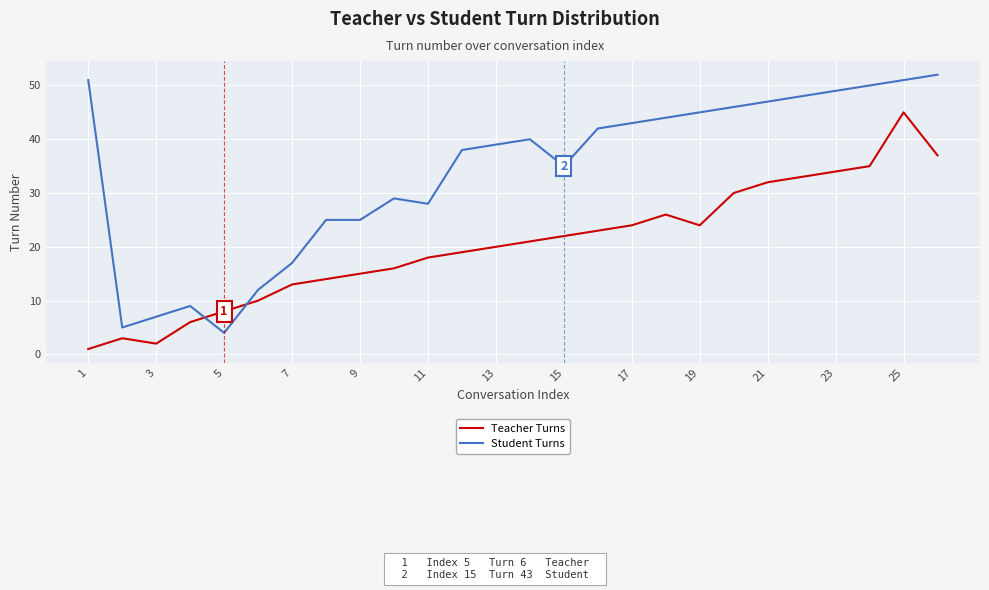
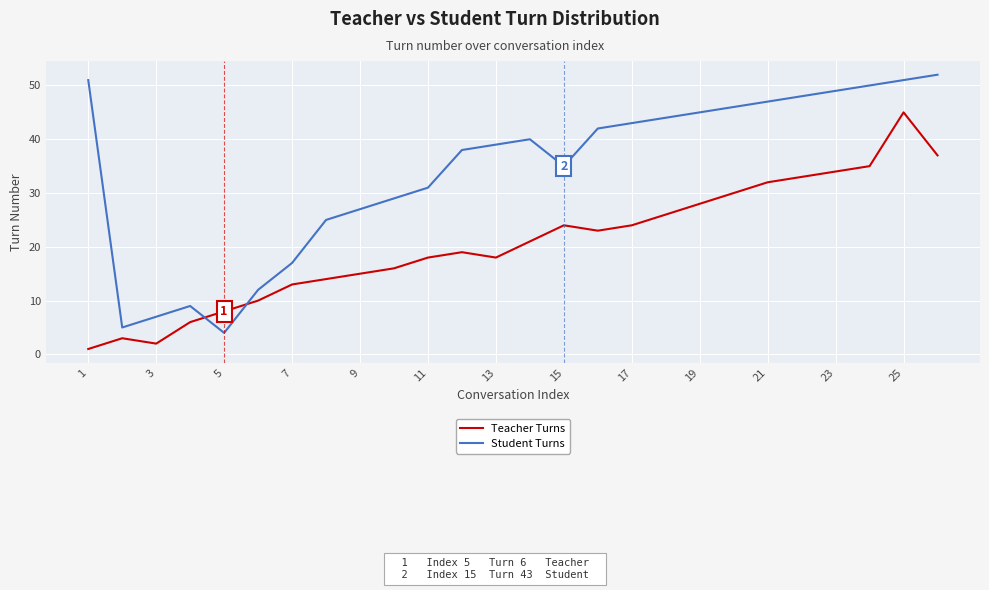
  {
    "Teacher Turns": {
      "1": 1,
      "3": 2,
      "7": 13,
      "9": 15,
      "11": 18,
-     "13": 20,
-     "15": 22,
+     "13": 18,
+     "15": 24,
      "17": 24,
-     "19": 24,
+     "19": 28,
      "21": 32,
      "23": 34,
      "25": 45
    },
    "Student Turns": {
      "1": 51,
      "3": 7,
      "5": 4,
      "7": 17,
-     "9": 25,
-     "11": 28,
+     "9": 27,
+     "11": 31,
      "13": 39,
      "17": 43,
      "19": 45,
      "21": 47,
      "23": 49,
      "25": 51
    }
  }
